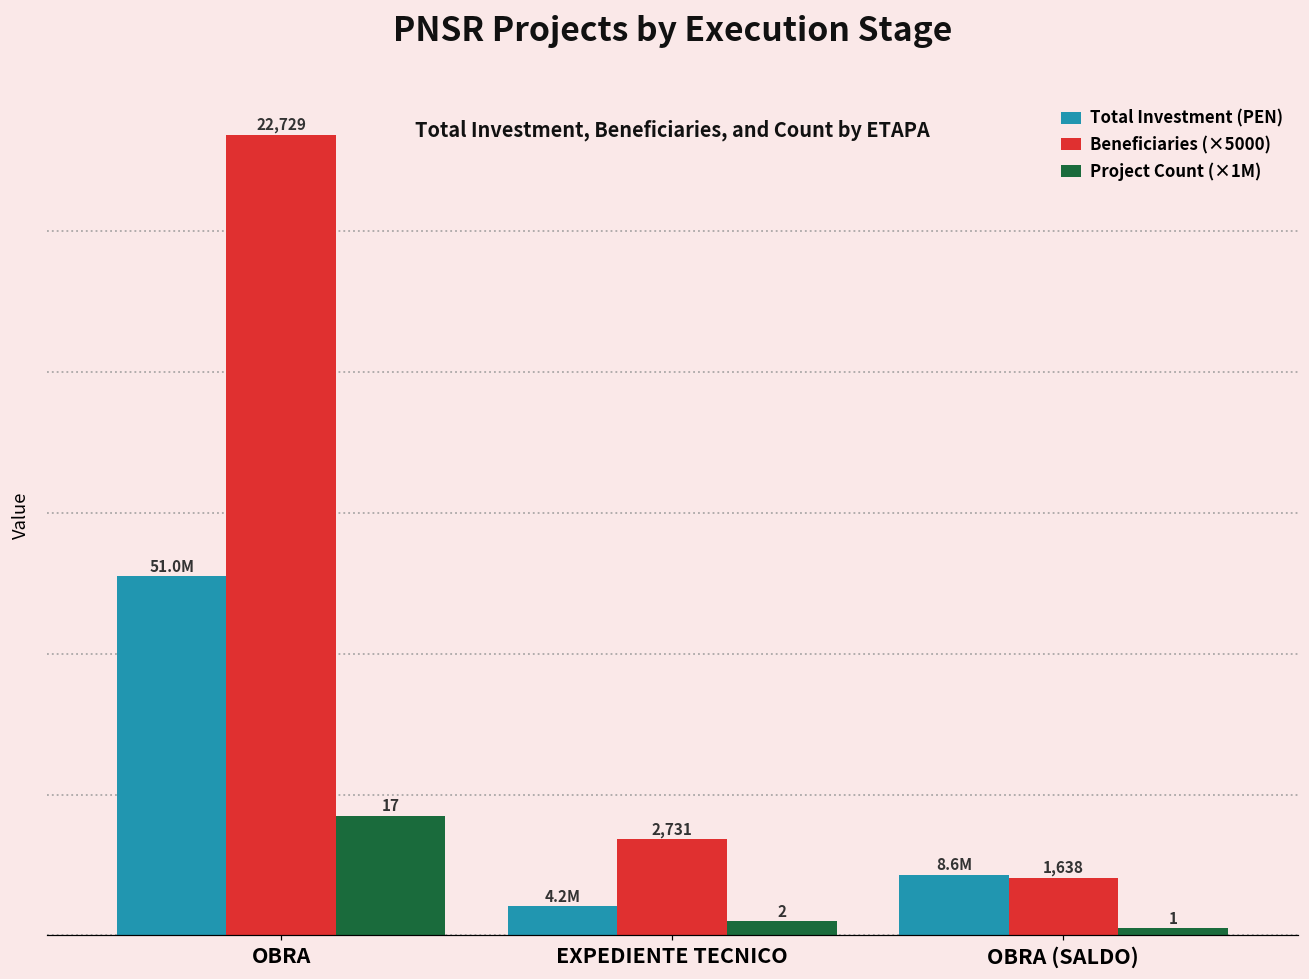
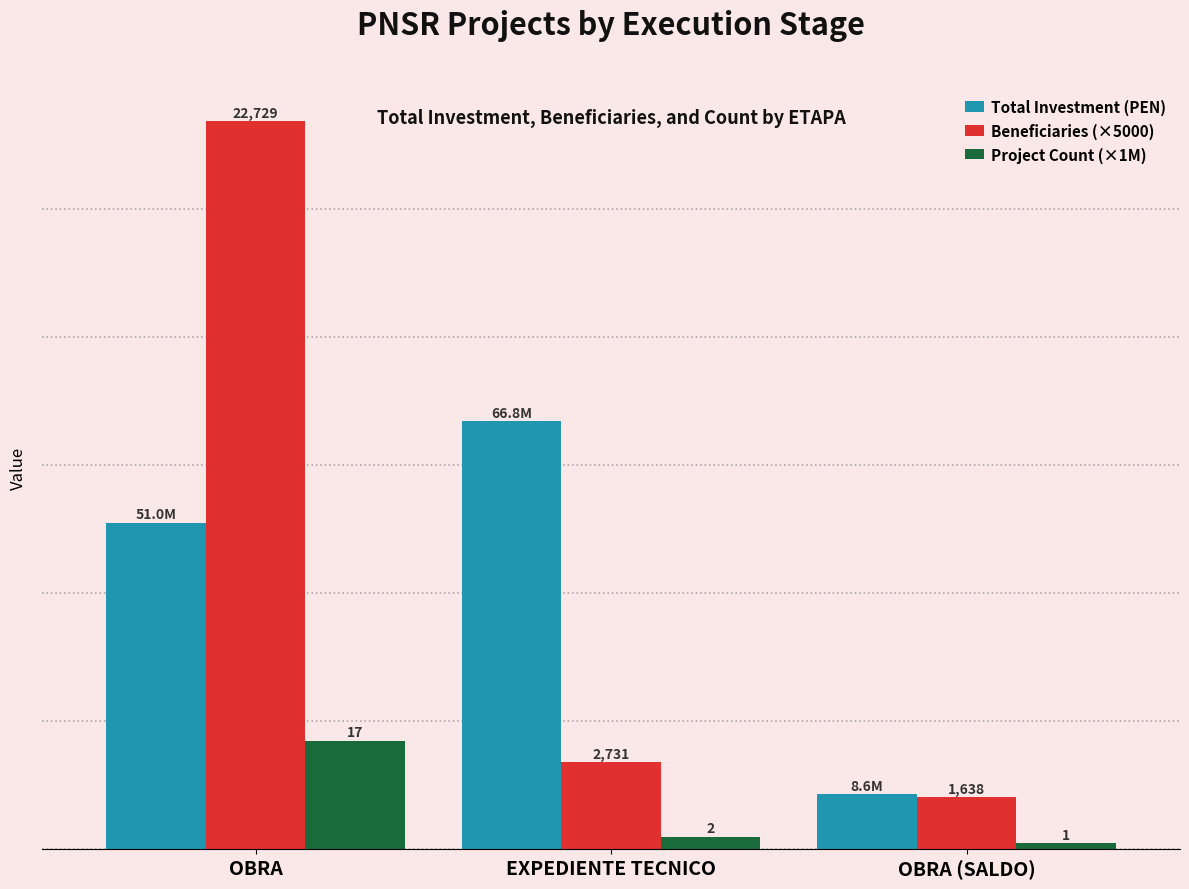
  {
    "Total Investment (PEN)": {
      "OBRA": "51.0M",
-     "EXPEDIENTE TECNICO": "4.2M",
+     "EXPEDIENTE TECNICO": "66.8M",
      "OBRA (SALDO)": "8.6M"
    }
  }
